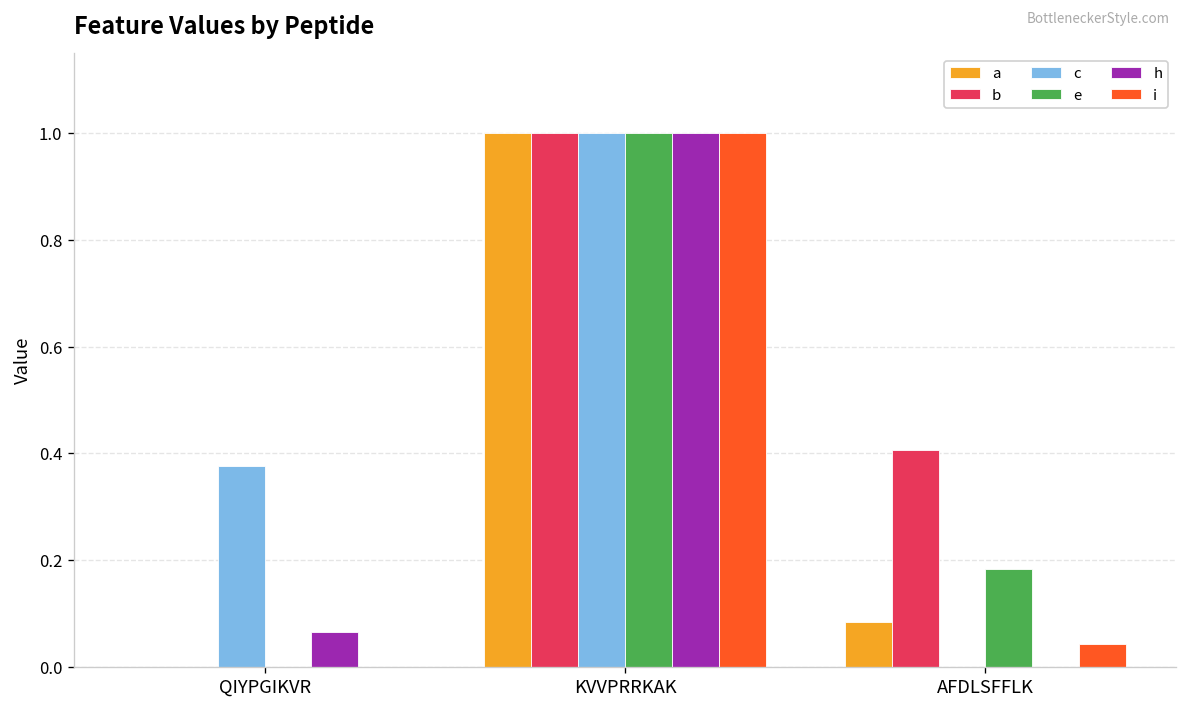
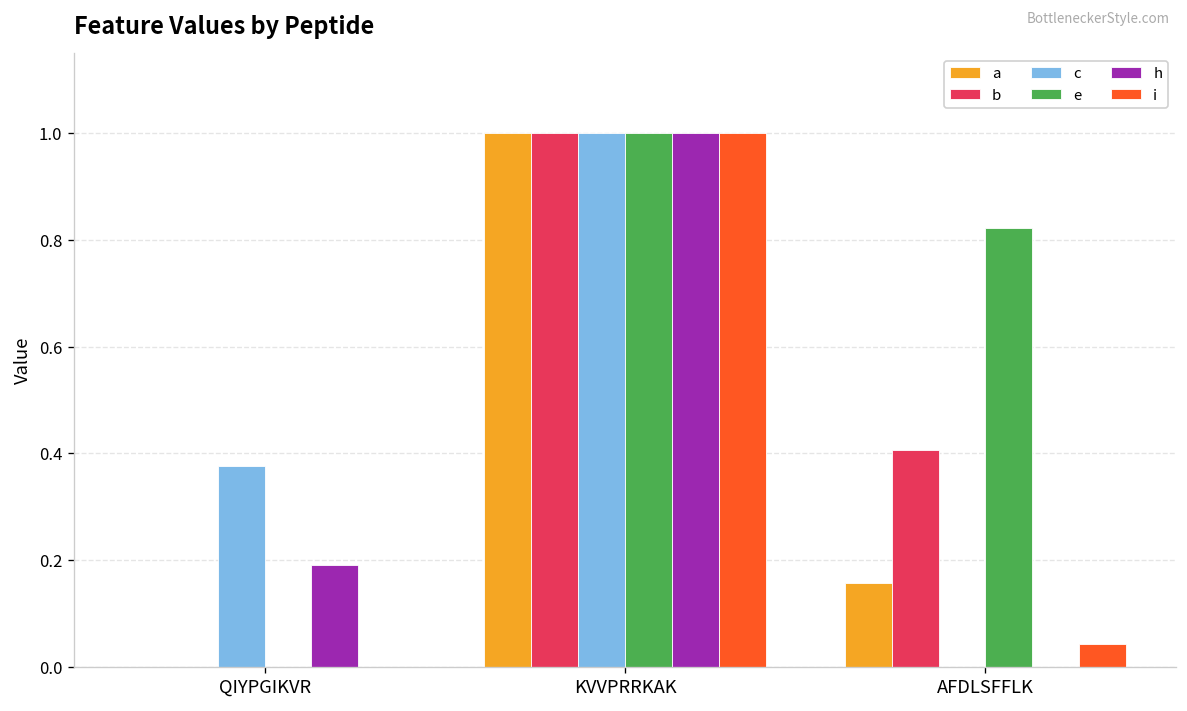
  {
    "a": {
      "QIYPGIKVR": 0.00,
      "KVVPRRKAK": 1.00,
-     "AFDLSFFLK": 0.08
+     "AFDLSFFLK": 0.16
    },
    "b": {
      "QIYPGIKVR": 0.00,
      "KVVPRRKAK": 1.00,
      "AFDLSFFLK": 0.41
    },
    "c": {
      "QIYPGIKVR": 0.38,
      "KVVPRRKAK": 1.00,
      "AFDLSFFLK": 0.00
    },
    "e": {
      "QIYPGIKVR": 0.00,
      "KVVPRRKAK": 1.00,
-     "AFDLSFFLK": 0.18
+     "AFDLSFFLK": 0.82
    },
    "h": {
-     "QIYPGIKVR": 0.07,
+     "QIYPGIKVR": 0.19,
      "KVVPRRKAK": 1.00,
      "AFDLSFFLK": 0.00
    },
    "i": {
      "QIYPGIKVR": 0.00,
      "KVVPRRKAK": 1.00,
      "AFDLSFFLK": 0.04
    }
  }
